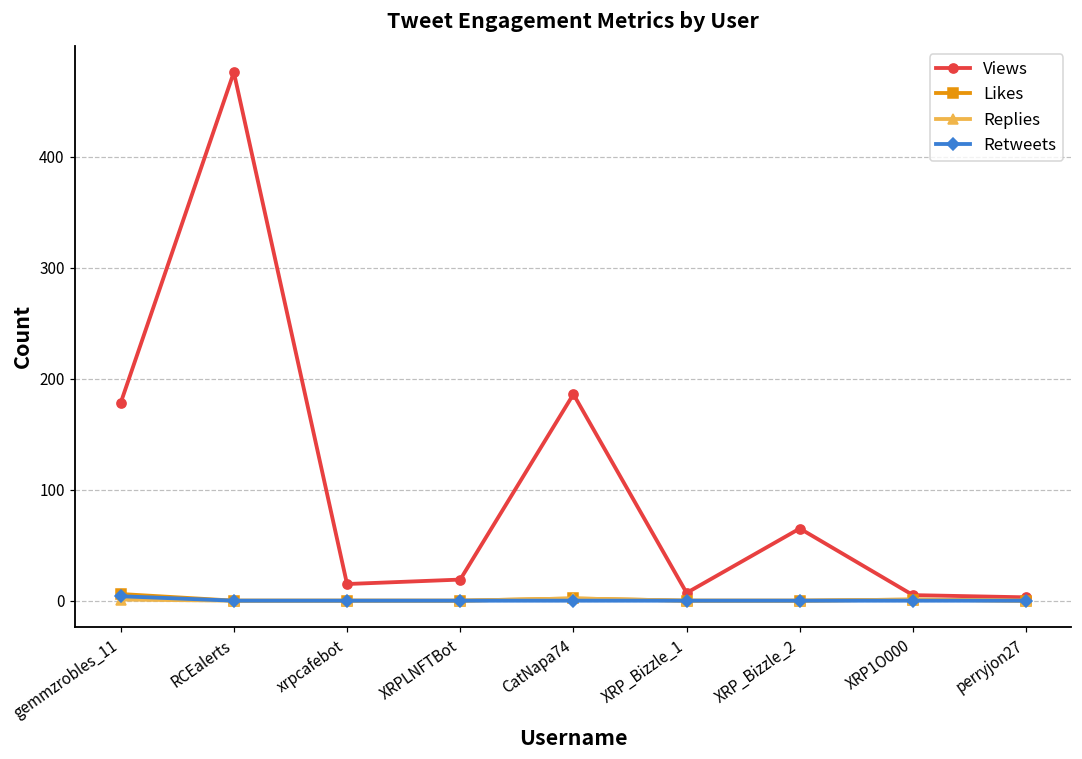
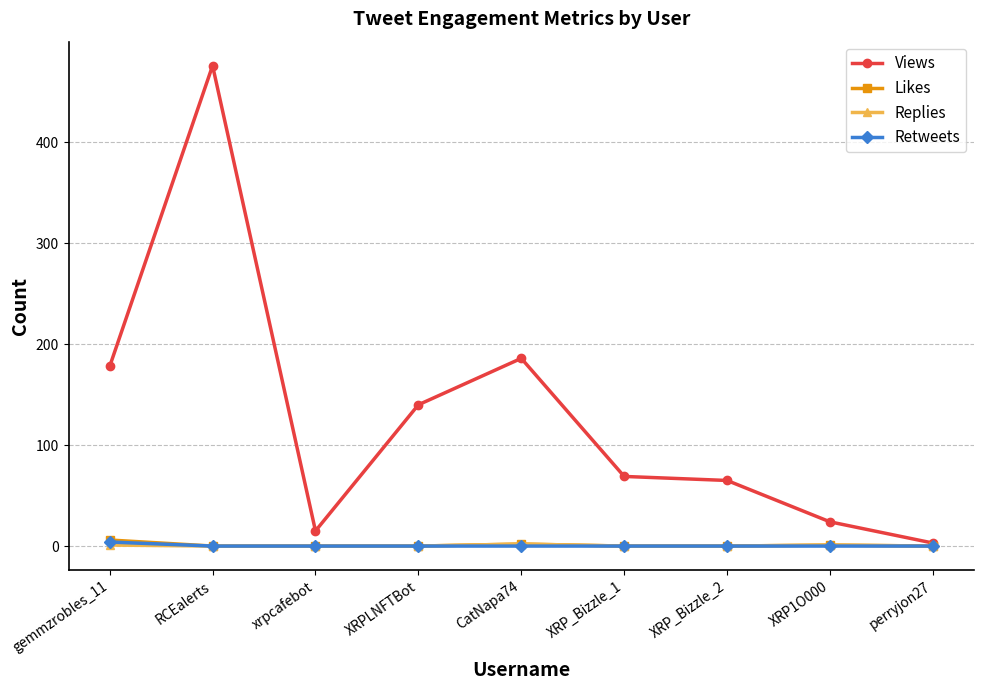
  {
    "Views": {
      "gemmzrobles_11": 178,
      "RCEalerts": 476,
      "xrpcafebot": 15,
-     "XRPLNFTBot": 19,
+     "XRPLNFTBot": 140,
      "CatNapa74": 186,
-     "XRP_Bizzle_1": 7,
+     "XRP_Bizzle_1": 69,
      "XRP_Bizzle_2": 65,
-     "XRP1O000": 5,
+     "XRP1O000": 24,
      "perryjon27": 3
    },
    "Replies": {
      "gemmzrobles_11": 1
    }
  }
